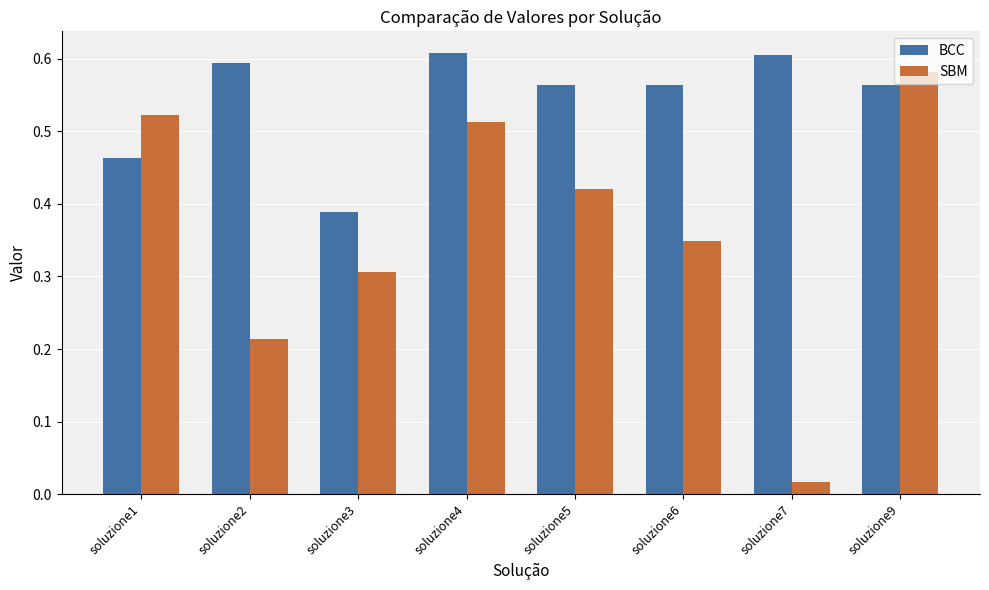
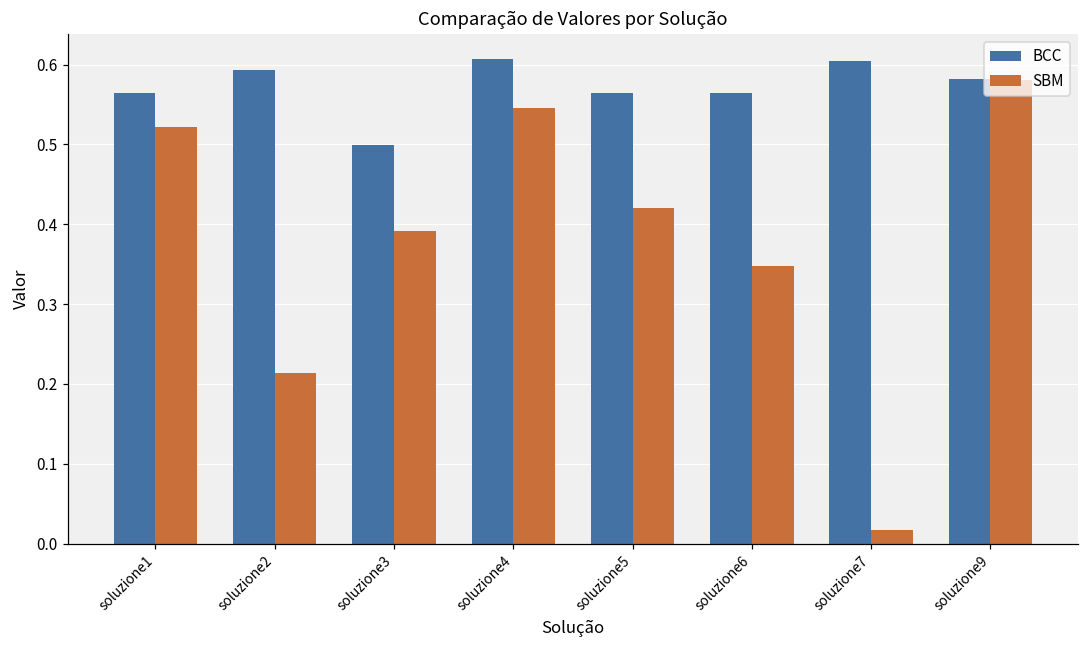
  {
    "BCC": {
-     "soluzione1": 0.46,
+     "soluzione1": 0.56,
      "soluzione2": 0.59,
-     "soluzione3": 0.39,
+     "soluzione3": 0.50,
      "soluzione4": 0.61,
      "soluzione5": 0.56,
      "soluzione6": 0.56,
      "soluzione7": 0.60,
-     "soluzione9": 0.56
+     "soluzione9": 0.58
    },
    "SBM": {
      "soluzione1": 0.52,
      "soluzione2": 0.21,
-     "soluzione3": 0.31,
-     "soluzione4": 0.51,
+     "soluzione3": 0.39,
+     "soluzione4": 0.55,
      "soluzione5": 0.42,
      "soluzione6": 0.35,
      "soluzione7": 0.02
    }
  }
